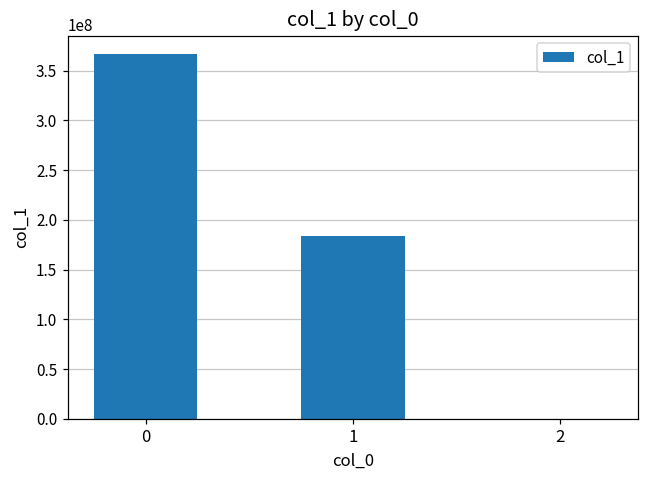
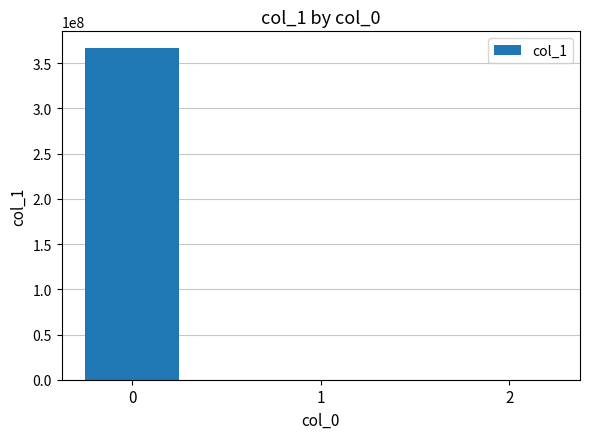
  {
    "0": 370000000,
-   "1": 180000000
+   "1": 0
  }
